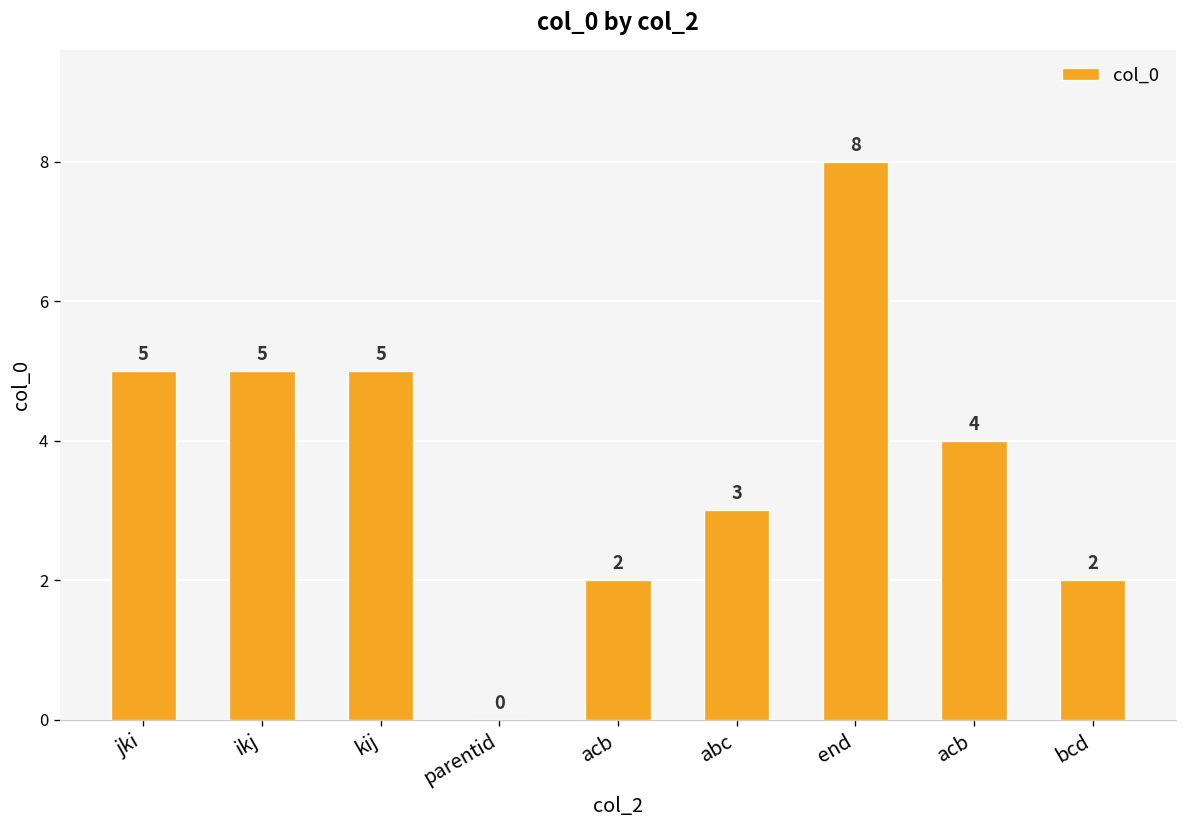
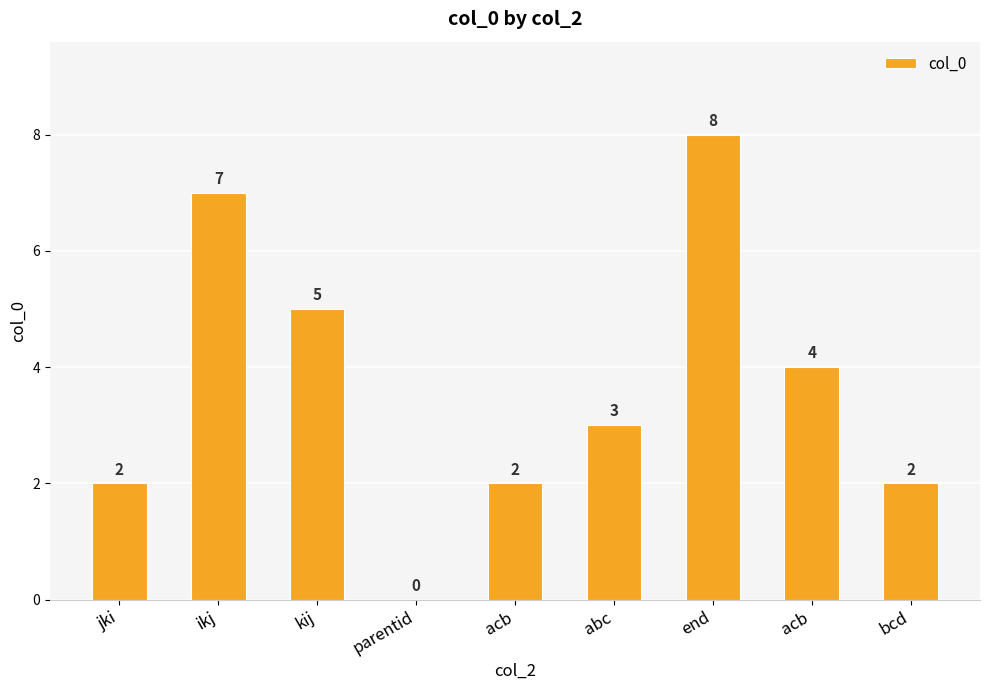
  {
-   "jki": 5,
-   "ikj": 5,
+   "jki": 2,
+   "ikj": 7,
    "kij": 5,
    "parentid": 0,
    "abc": 3,
    "end": 8,
    "bcd": 2
  }
